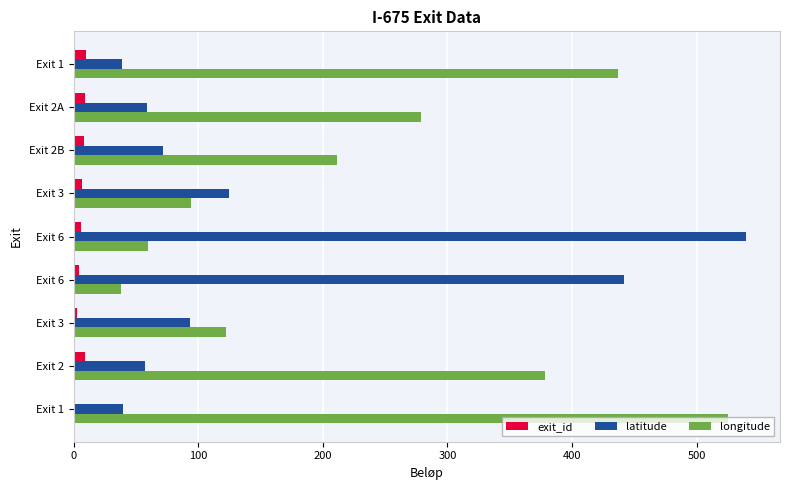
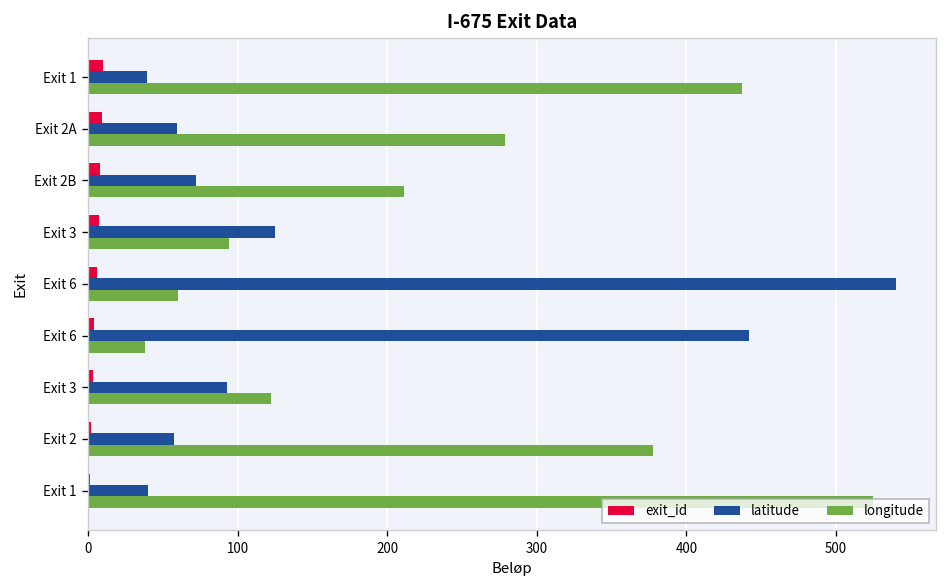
  {
    "exit_id": {
      "Exit 2A": 9,
      "Exit 2B": 8,
-     "Exit 2": 9
+     "Exit 2": 2
    },
    "latitude": {
      "Exit 2A": 59,
      "Exit 2B": 72,
      "Exit 2": 57
    },
    "longitude": {
      "Exit 2A": 279,
      "Exit 2B": 211,
      "Exit 2": 378
    }
  }
